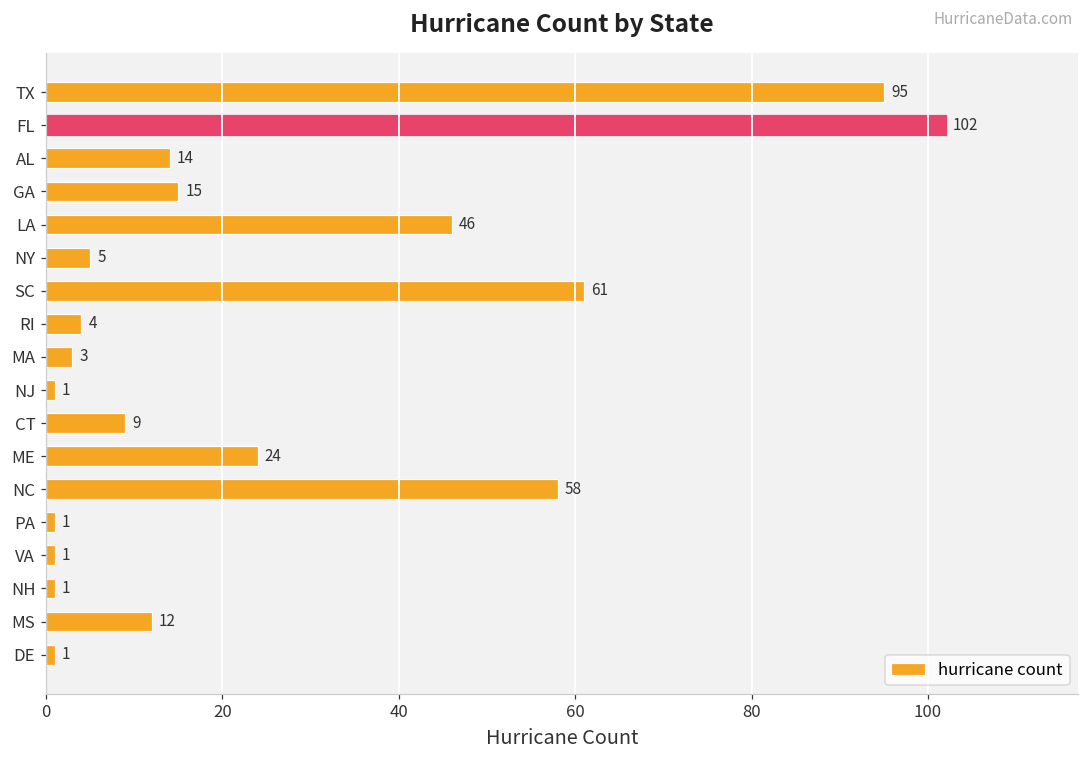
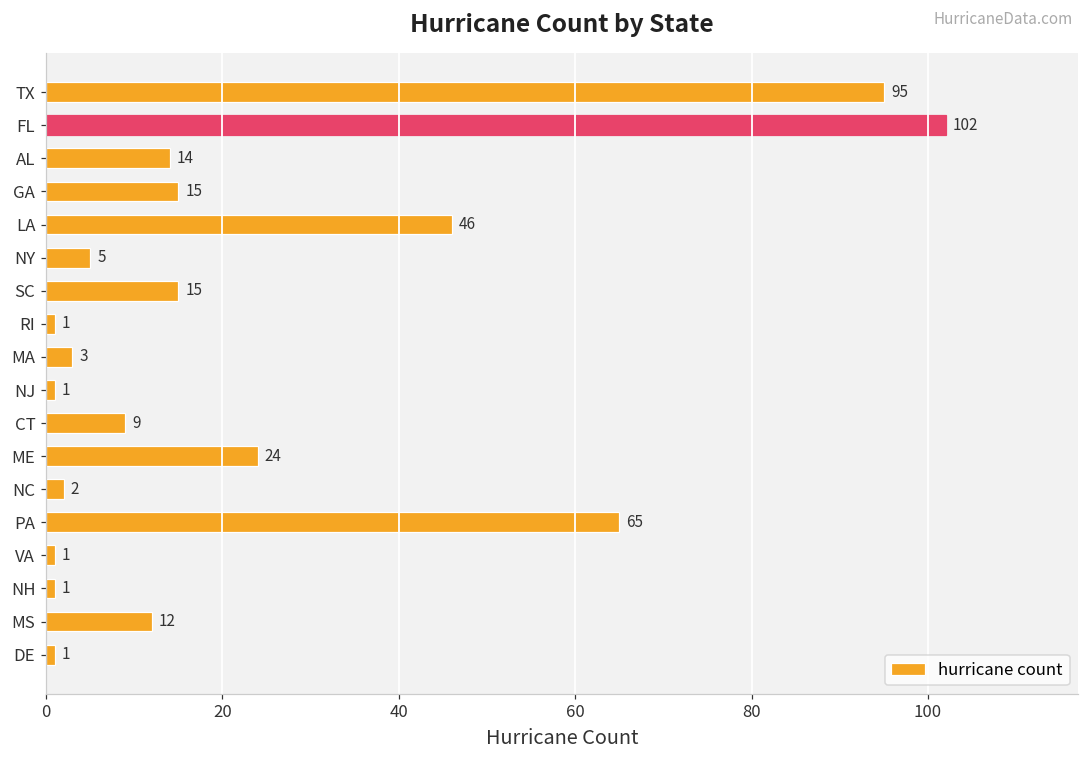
  {
    "TX": 95,
    "FL": 102,
    "AL": 14,
    "GA": 15,
    "LA": 46,
    "NY": 5,
-   "SC": 61,
-   "RI": 4,
+   "SC": 15,
+   "RI": 1,
    "MA": 3,
    "NJ": 1,
    "CT": 9,
    "ME": 24,
-   "NC": 58,
-   "PA": 1,
+   "NC": 2,
+   "PA": 65,
    "VA": 1,
    "NH": 1,
    "MS": 12,
    "DE": 1
  }
